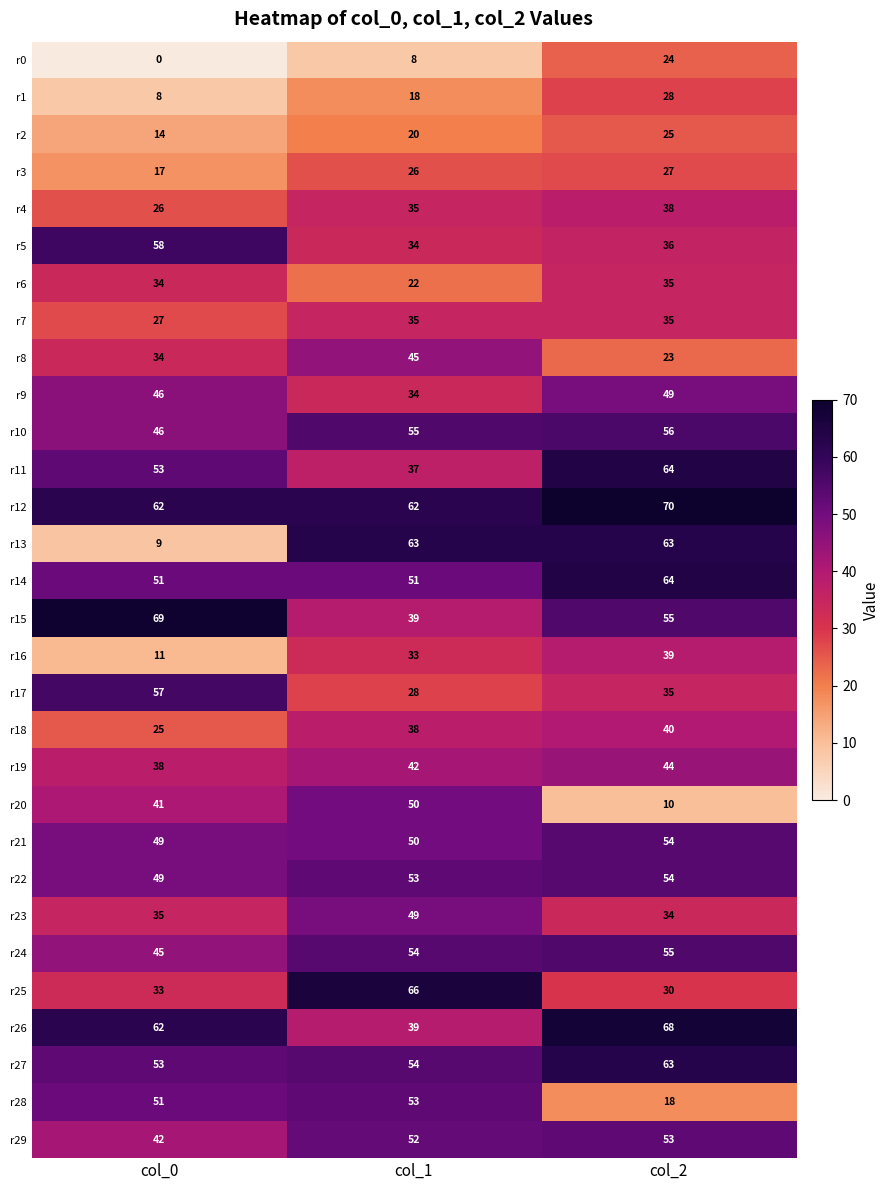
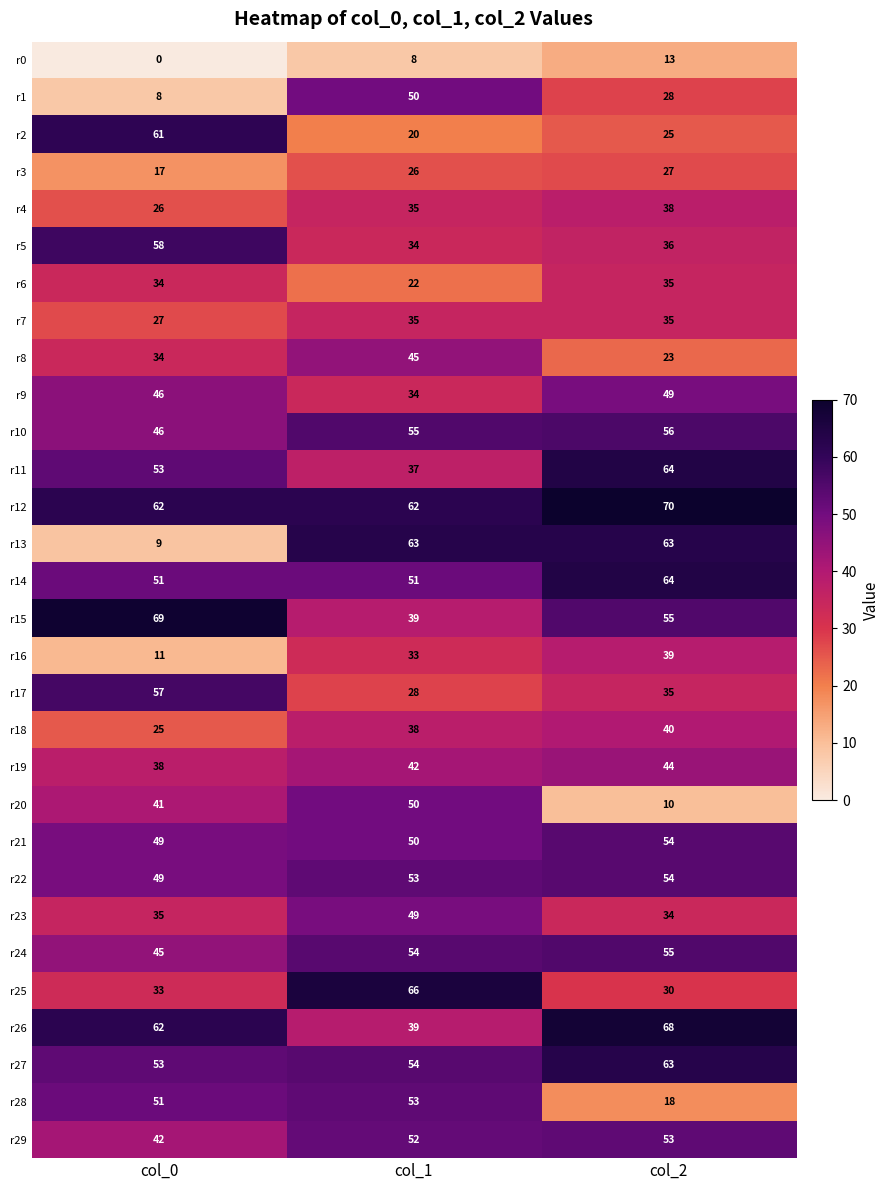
  {
    "r0": {
      "col_0": 0,
      "col_1": 8,
-     "col_2": 24
+     "col_2": 13
    },
    "r1": {
      "col_0": 8,
-     "col_1": 18,
+     "col_1": 50,
      "col_2": 28
    },
    "r2": {
-     "col_0": 14,
+     "col_0": 61,
      "col_1": 20,
      "col_2": 25
    },
    "r3": {
      "col_0": 17,
      "col_1": 26,
      "col_2": 27
    },
    "r4": {
      "col_0": 26,
      "col_1": 35,
      "col_2": 38
    },
    "r5": {
      "col_0": 58,
      "col_1": 34,
      "col_2": 36
    },
    "r6": {
      "col_0": 34,
      "col_1": 22,
      "col_2": 35
    },
    "r7": {
      "col_0": 27,
      "col_1": 35,
      "col_2": 35
    },
    "r8": {
      "col_0": 34,
      "col_1": 45,
      "col_2": 23
    },
    "r9": {
      "col_0": 46,
      "col_1": 34,
      "col_2": 49
    },
    "r10": {
      "col_0": 46,
      "col_1": 55,
      "col_2": 56
    },
    "r11": {
      "col_0": 53,
      "col_1": 37,
      "col_2": 64
    },
    "r12": {
      "col_0": 62,
      "col_1": 62,
      "col_2": 70
    },
    "r13": {
      "col_0": 9,
      "col_1": 63,
      "col_2": 63
    },
    "r14": {
      "col_0": 51,
      "col_1": 51,
      "col_2": 64
    },
    "r15": {
      "col_0": 69,
      "col_1": 39,
      "col_2": 55
    },
    "r16": {
      "col_0": 11,
      "col_1": 33,
      "col_2": 39
    },
    "r17": {
      "col_0": 57,
      "col_1": 28,
      "col_2": 35
    },
    "r18": {
      "col_0": 25,
      "col_1": 38,
      "col_2": 40
    },
    "r19": {
      "col_0": 38,
      "col_1": 42,
      "col_2": 44
    },
    "r20": {
      "col_0": 41,
      "col_1": 50,
      "col_2": 10
    },
    "r21": {
      "col_0": 49,
      "col_1": 50,
      "col_2": 54
    },
    "r22": {
      "col_0": 49,
      "col_1": 53,
      "col_2": 54
    },
    "r23": {
      "col_0": 35,
      "col_1": 49,
      "col_2": 34
    },
    "r24": {
      "col_0": 45,
      "col_1": 54,
      "col_2": 55
    },
    "r25": {
      "col_0": 33,
      "col_1": 66,
      "col_2": 30
    },
    "r26": {
      "col_0": 62,
      "col_1": 39,
      "col_2": 68
    },
    "r27": {
      "col_0": 53,
      "col_1": 54,
      "col_2": 63
    },
    "r28": {
      "col_0": 51,
      "col_1": 53,
      "col_2": 18
    },
    "r29": {
      "col_0": 42,
      "col_1": 52,
      "col_2": 53
    }
  }
